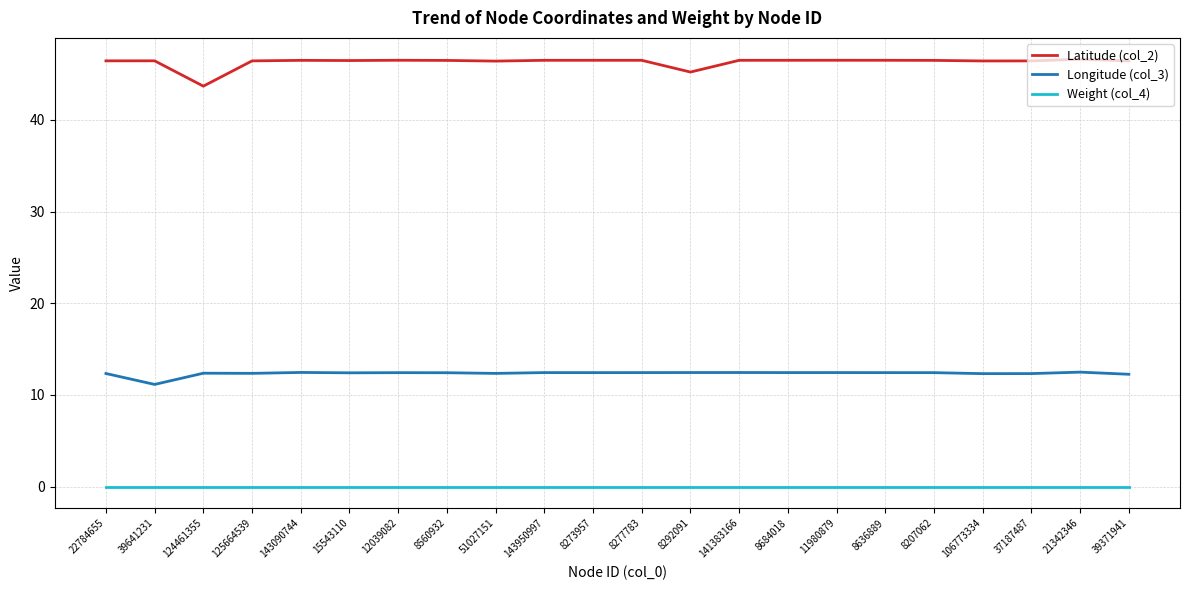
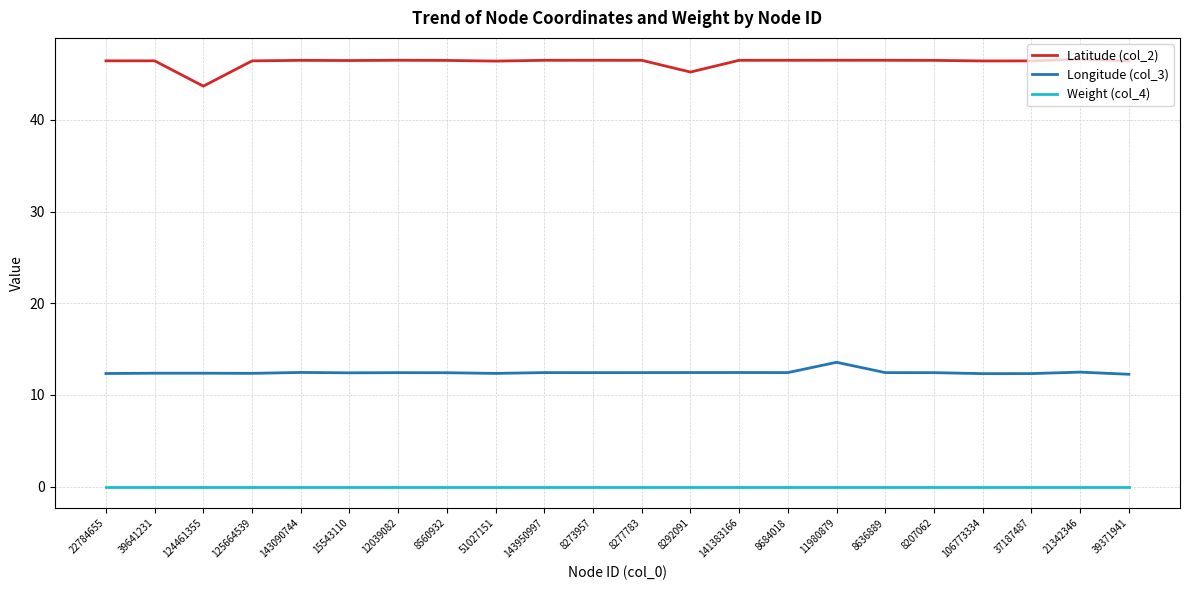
  {
    "Latitude (col_2)": {
      "22784655": 46,
      "39641231": 46,
      "124461355": 44,
      "125664539": 46,
      "143090744": 46,
      "15543110": 46,
      "12039082": 46,
      "8560932": 46,
      "51027151": 46,
      "143950997": 46,
      "8273957": 46,
      "8277783": 46,
      "8292091": 45,
      "141383166": 46,
      "8684018": 46,
      "11980879": 46,
      "8636889": 46,
      "8207062": 46,
      "106773334": 46
    },
    "Longitude (col_3)": {
      "22784655": 12,
-     "39641231": 11,
+     "39641231": 12,
      "124461355": 12,
      "125664539": 12,
      "143090744": 12,
      "15543110": 12,
      "12039082": 12,
      "8560932": 12,
      "51027151": 12,
      "143950997": 12,
      "8273957": 12,
      "8277783": 12,
      "8292091": 12,
      "141383166": 12,
      "8684018": 12,
-     "11980879": 12,
+     "11980879": 14,
      "8636889": 12,
      "8207062": 12,
      "106773334": 12,
      "37187487": 12,
      "21342346": 12,
      "39371941": 12
    },
    "Weight (col_4)": {
      "22784655": 0,
      "39641231": 0,
      "124461355": 0,
      "125664539": 0,
      "143090744": 0,
      "15543110": 0,
      "12039082": 0,
      "8560932": 0,
      "51027151": 0,
      "143950997": 0,
      "8273957": 0,
      "8277783": 0,
      "8292091": 0,
      "141383166": 0,
      "8684018": 0,
      "11980879": 0,
      "8636889": 0,
      "8207062": 0,
      "106773334": 0,
      "37187487": 0,
      "21342346": 0,
      "39371941": 0
    }
  }
